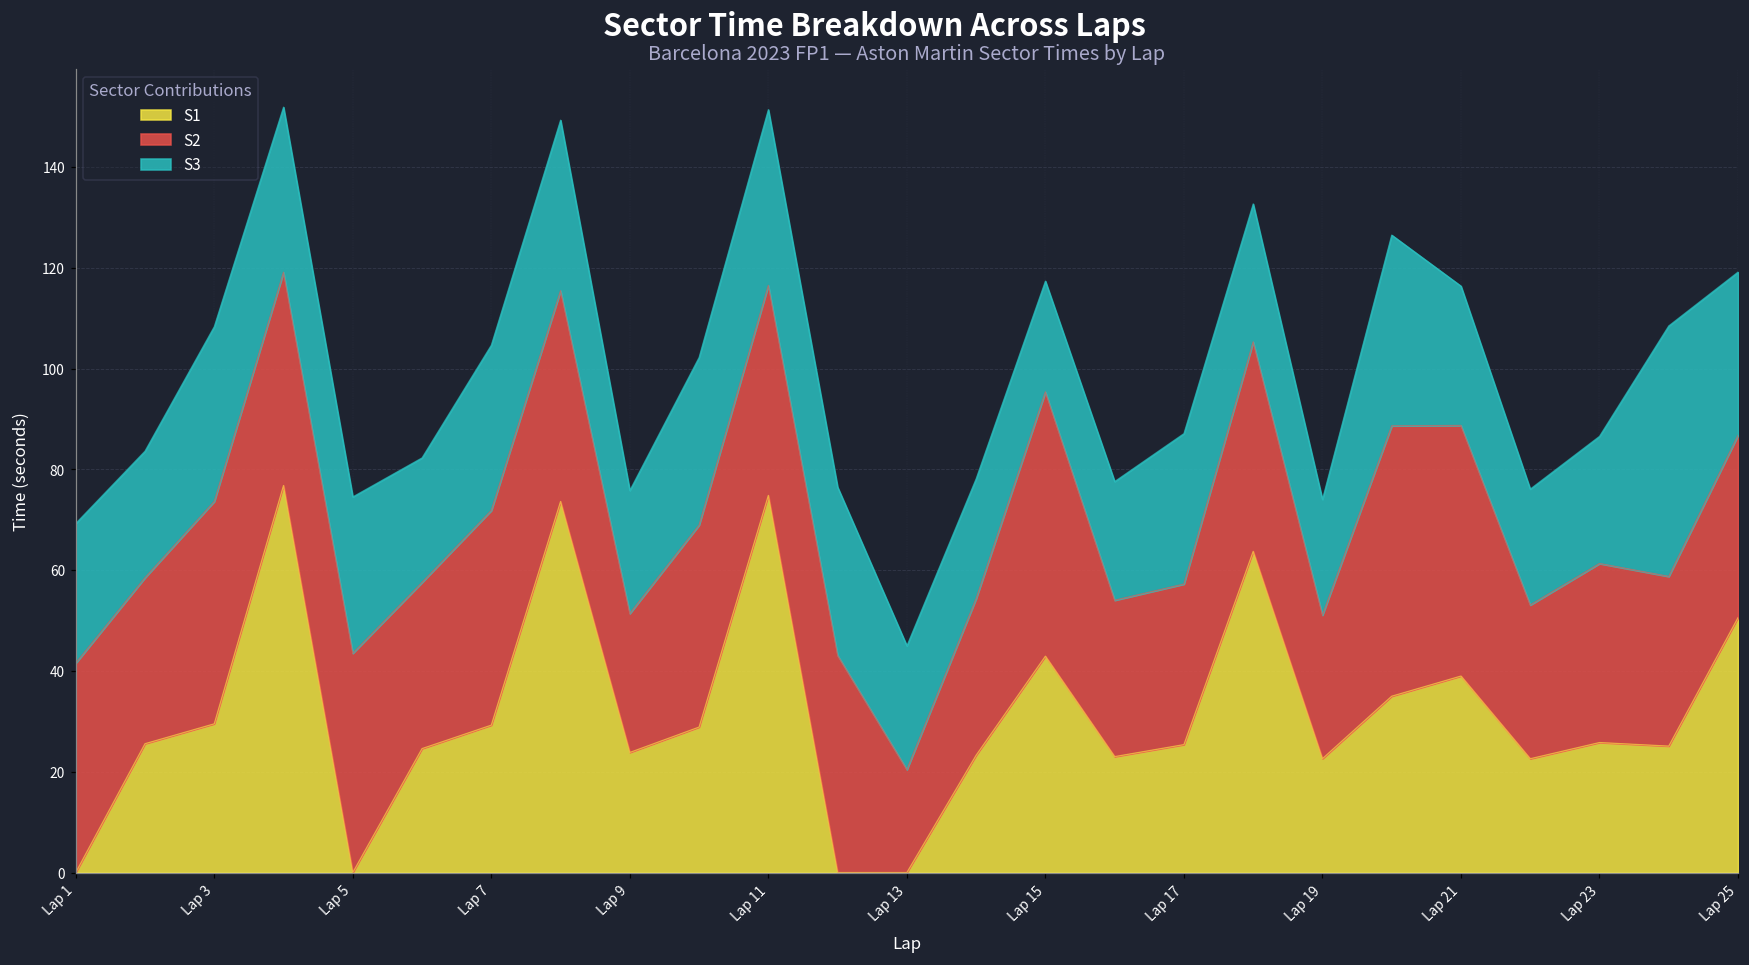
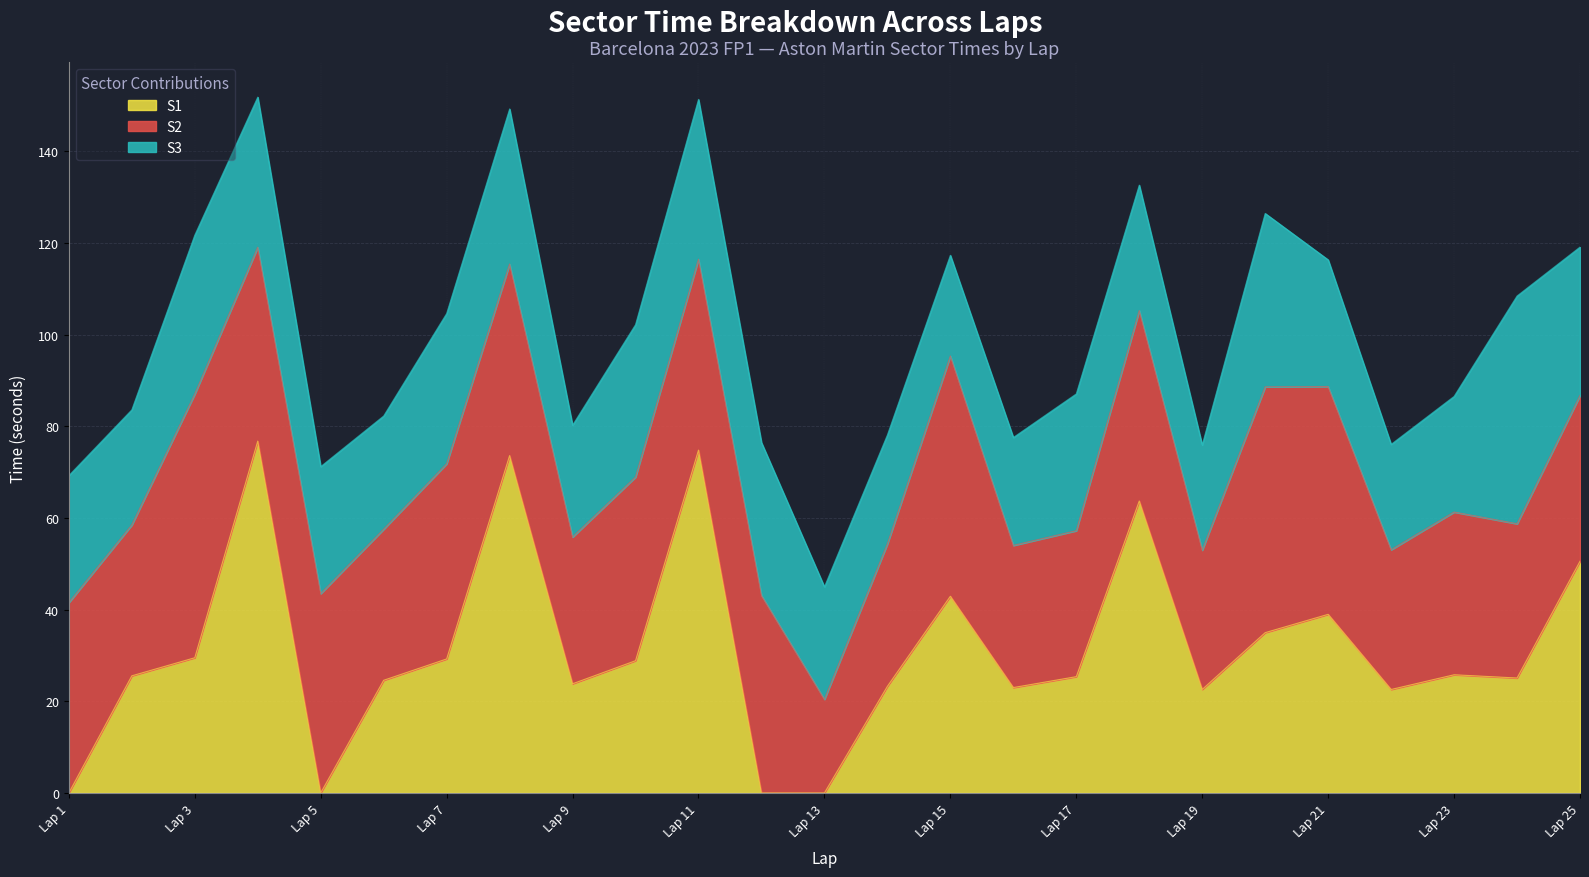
  {
    "S1": {
      "Lap 1": 0,
      "Lap 3": 30,
      "Lap 5": 0,
      "Lap 7": 29,
      "Lap 9": 24,
      "Lap 11": 75,
      "Lap 13": 0,
      "Lap 15": 43,
      "Lap 17": 25,
      "Lap 19": 23,
      "Lap 21": 39,
      "Lap 23": 26,
      "Lap 25": 51
    },
    "S2": {
      "Lap 1": 42,
-     "Lap 3": 44,
+     "Lap 3": 58,
      "Lap 5": 44,
      "Lap 7": 43,
-     "Lap 9": 28,
+     "Lap 9": 32,
      "Lap 11": 42,
      "Lap 13": 20,
      "Lap 15": 52,
      "Lap 17": 32,
-     "Lap 19": 28,
+     "Lap 19": 30,
      "Lap 21": 50,
      "Lap 23": 36,
      "Lap 25": 36
    },
    "S3": {
      "Lap 1": 28,
      "Lap 3": 35,
-     "Lap 5": 31,
+     "Lap 5": 28,
      "Lap 7": 33,
      "Lap 9": 24,
      "Lap 11": 35,
      "Lap 13": 25,
      "Lap 15": 22,
      "Lap 17": 30,
      "Lap 19": 23,
      "Lap 21": 28,
      "Lap 23": 25,
      "Lap 25": 32
    }
  }
